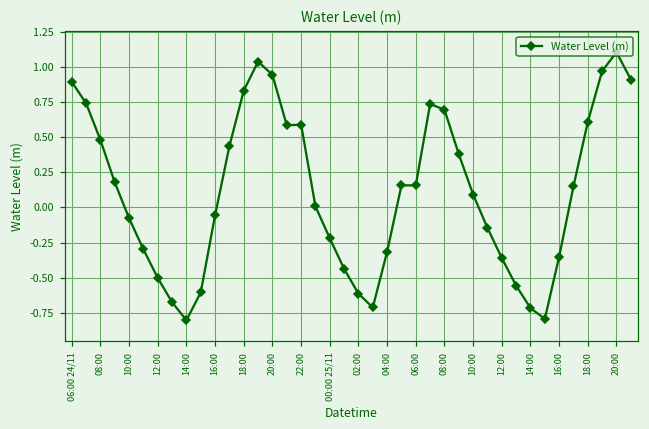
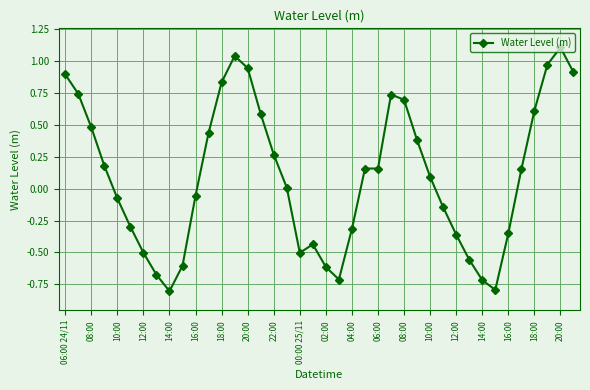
  {
    "06:00 24/11": 0.89,
-   "22:00": 0.59,
-   "00:00 25/11": -0.22,
+   "22:00": 0.27,
+   "00:00 25/11": -0.50,
    "02:00": -0.61,
    "04:00": -0.32,
    "06:00": 0.16
  }
